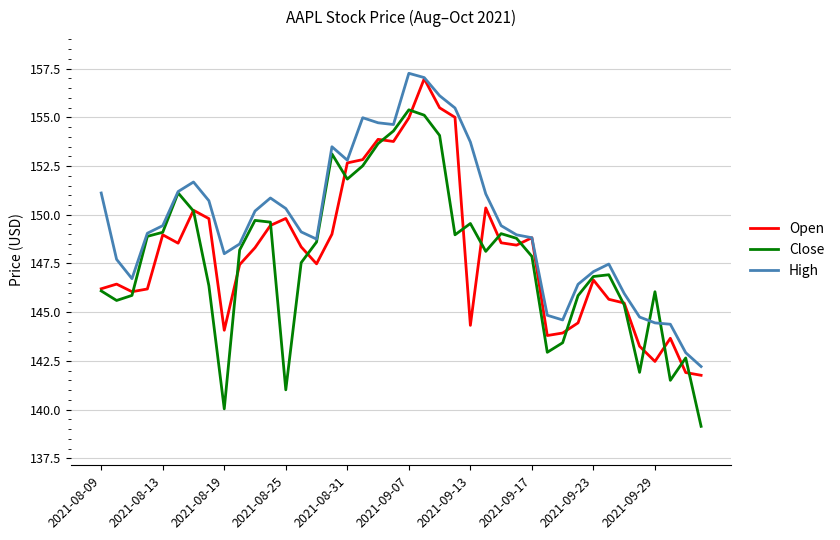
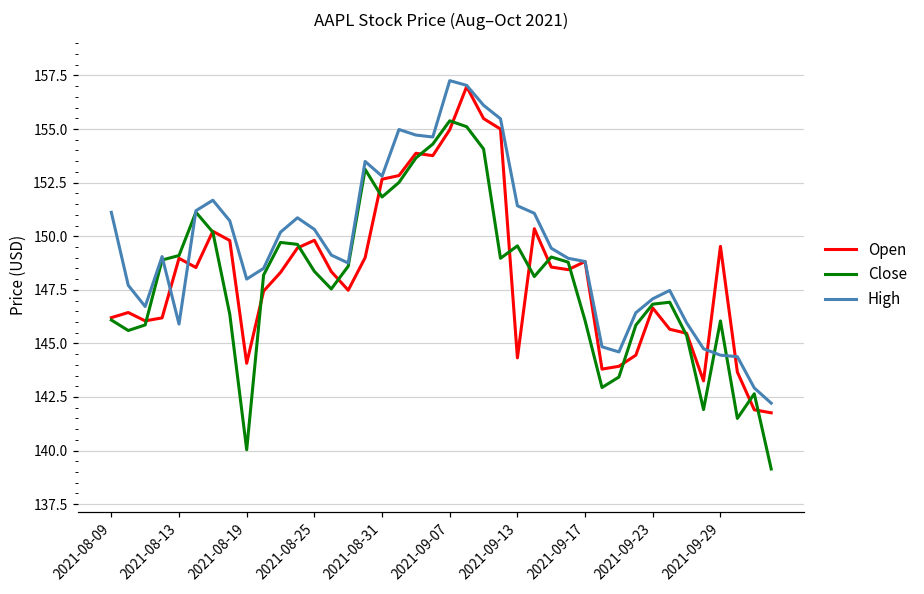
  {
    "Open": {
      "2021-08-19": 144.1,
      "2021-08-25": 149.8,
      "2021-08-31": 152.7,
      "2021-09-07": 155.0,
      "2021-09-13": 144.3,
      "2021-09-23": 146.6,
-     "2021-09-29": 142.5
+     "2021-09-29": 149.5
    },
    "Close": {
      "2021-08-19": 140.0,
-     "2021-08-25": 141.0,
+     "2021-08-25": 148.4,
      "2021-08-31": 151.8,
      "2021-09-07": 155.4,
      "2021-09-13": 149.6,
-     "2021-09-17": 147.9,
+     "2021-09-17": 146.1,
      "2021-09-23": 146.8,
      "2021-09-29": 146.0
    },
    "High": {
      "2021-08-09": 151.1,
-     "2021-08-13": 149.4,
+     "2021-08-13": 145.9,
      "2021-08-19": 148.0,
      "2021-08-25": 150.3,
      "2021-08-31": 152.8,
      "2021-09-07": 157.3,
-     "2021-09-13": 153.7,
+     "2021-09-13": 151.4,
      "2021-09-23": 147.1,
      "2021-09-29": 144.4
    }
  }
